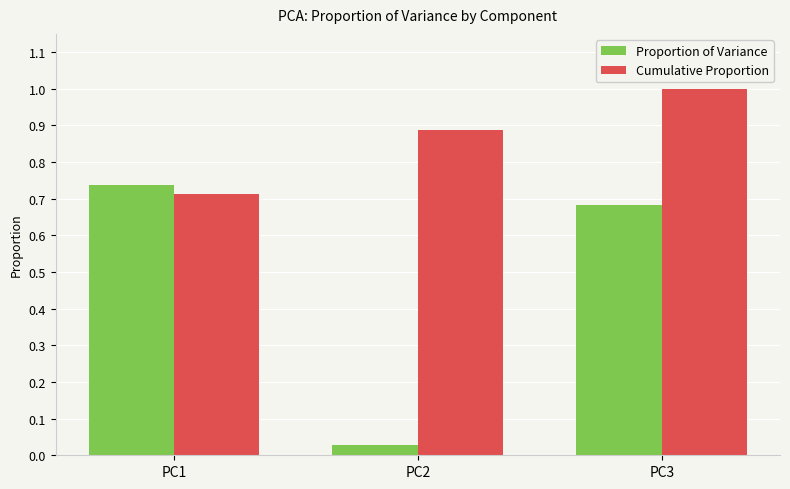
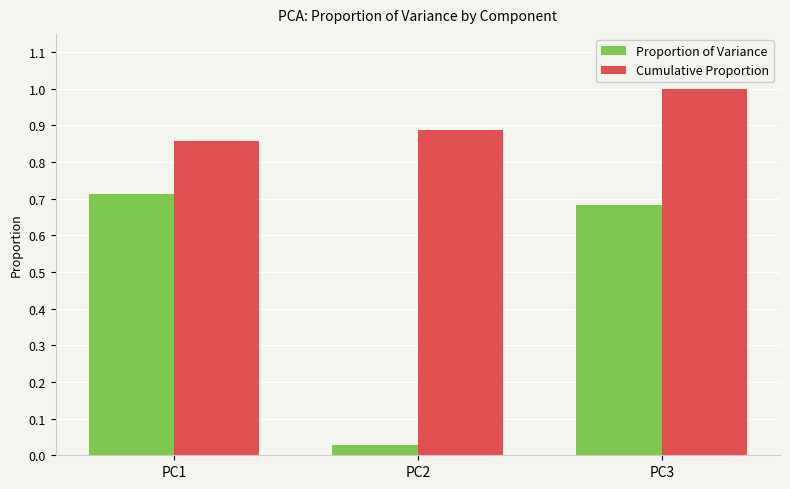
  {
    "Proportion of Variance": {
-     "PC1": 0.74,
+     "PC1": 0.71,
      "PC2": 0.03,
      "PC3": 0.68
    },
    "Cumulative Proportion": {
-     "PC1": 0.71,
+     "PC1": 0.86,
      "PC2": 0.89,
      "PC3": 1.00
    }
  }
